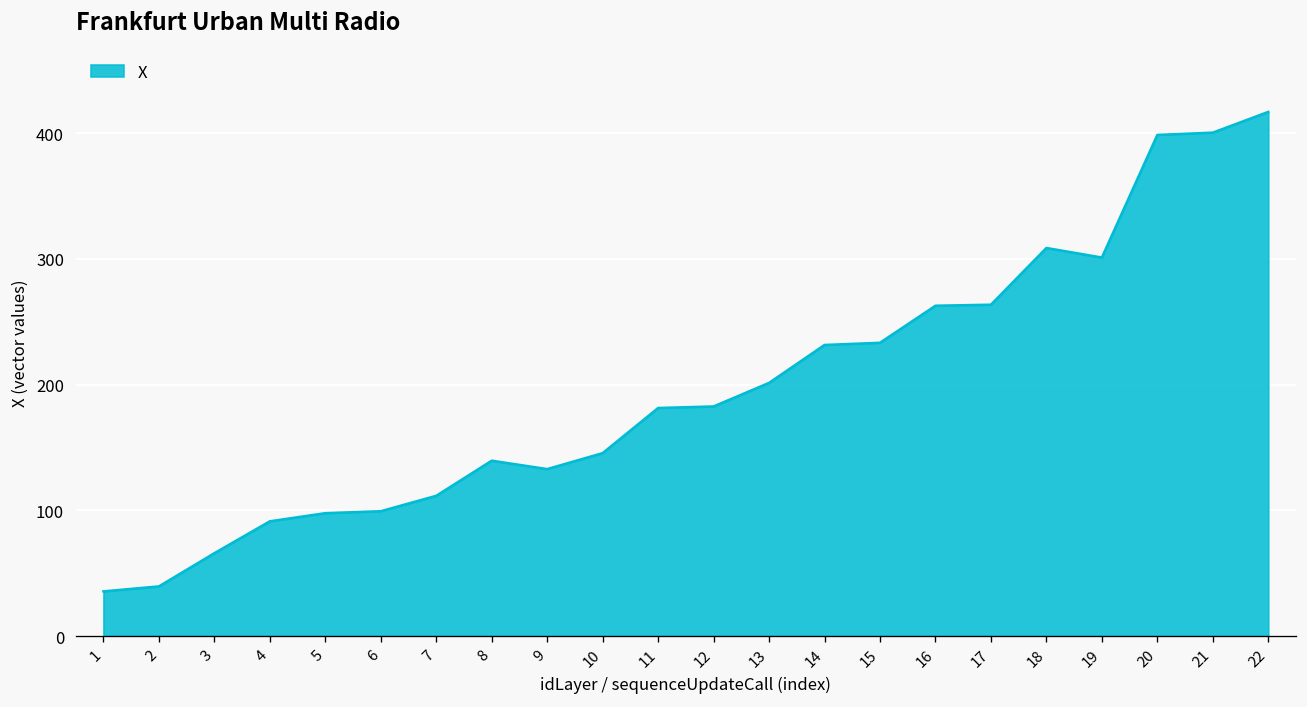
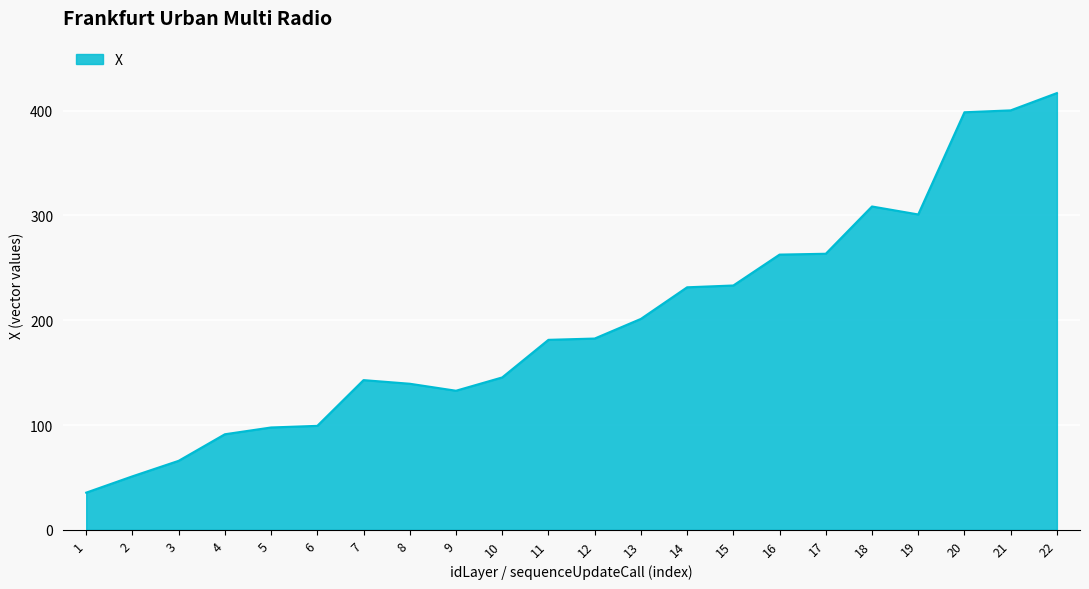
  {
    "1": 36,
-   "2": 39,
+   "2": 51,
    "3": 66,
    "4": 91,
    "5": 98,
    "6": 99,
-   "7": 112,
+   "7": 143,
    "8": 139,
    "9": 133,
    "10": 145,
    "11": 181,
    "12": 183,
    "13": 201,
    "14": 231,
    "15": 233,
    "16": 263,
    "17": 263,
    "18": 309,
    "19": 301,
    "20": 399,
    "21": 400,
    "22": 417
  }
